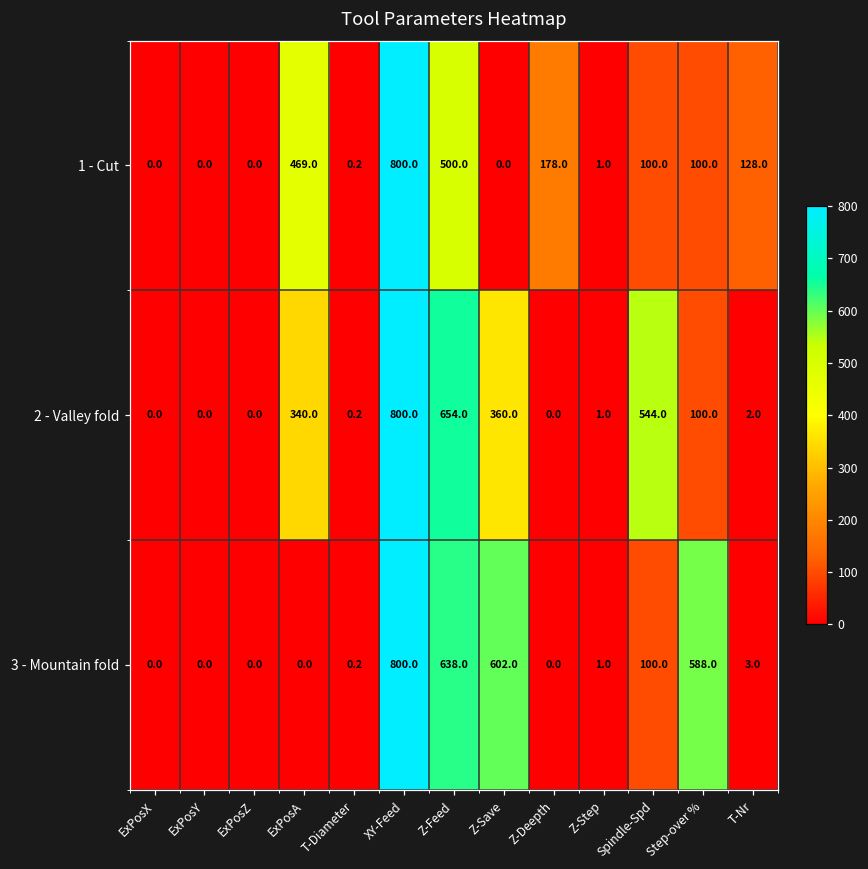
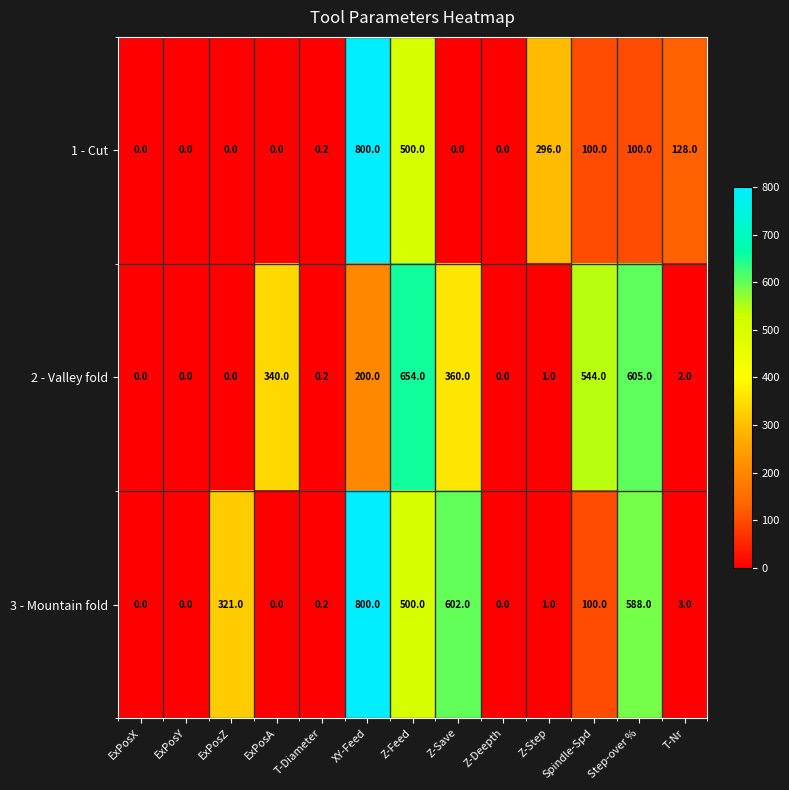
  {
    "1 - Cut": {
      "ExPosX": 0.0,
      "ExPosY": 0.0,
      "ExPosZ": 0.0,
-     "ExPosA": 469.0,
+     "ExPosA": 0.0,
      "T-Diameter": 0.2,
      "XY-Feed": 800.0,
      "Z-Feed": 500.0,
      "Z-Save": 0.0,
-     "Z-Deepth": 178.0,
-     "Z-Step": 1.0,
+     "Z-Deepth": 0.0,
+     "Z-Step": 296.0,
      "Spindle-Spd": 100.0,
      "Step-over %": 100.0,
      "T-Nr": 128.0
    },
    "2 - Valley fold": {
      "ExPosX": 0.0,
      "ExPosY": 0.0,
      "ExPosZ": 0.0,
      "ExPosA": 340.0,
      "T-Diameter": 0.2,
-     "XY-Feed": 800.0,
+     "XY-Feed": 200.0,
      "Z-Feed": 654.0,
      "Z-Save": 360.0,
      "Z-Deepth": 0.0,
      "Z-Step": 1.0,
      "Spindle-Spd": 544.0,
-     "Step-over %": 100.0,
+     "Step-over %": 605.0,
      "T-Nr": 2.0
    },
    "3 - Mountain fold": {
      "ExPosX": 0.0,
      "ExPosY": 0.0,
-     "ExPosZ": 0.0,
+     "ExPosZ": 321.0,
      "ExPosA": 0.0,
      "T-Diameter": 0.2,
      "XY-Feed": 800.0,
-     "Z-Feed": 638.0,
+     "Z-Feed": 500.0,
      "Z-Save": 602.0,
      "Z-Deepth": 0.0,
      "Z-Step": 1.0,
      "Spindle-Spd": 100.0,
      "Step-over %": 588.0,
      "T-Nr": 3.0
    }
  }
